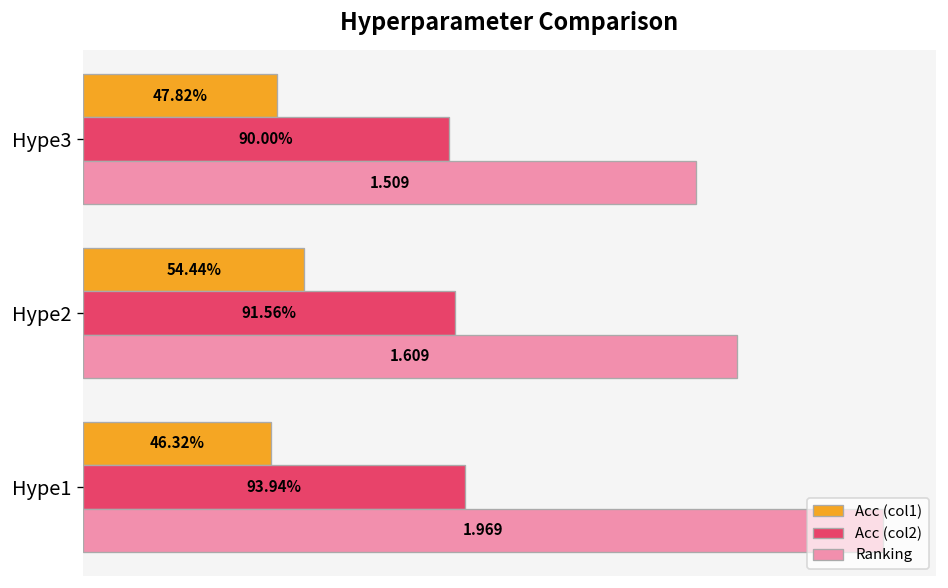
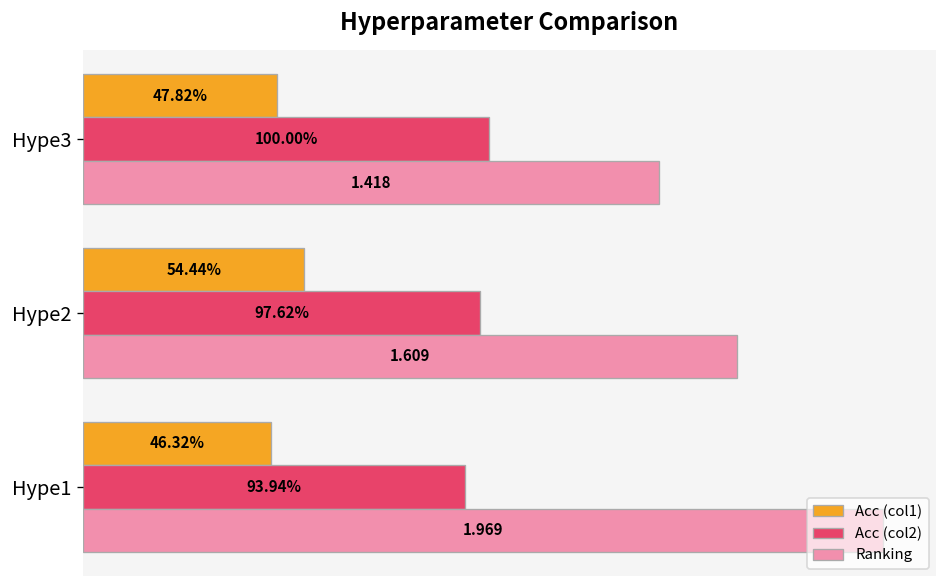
  {
    "Acc (col1)": {
      "Hype3": "47.82%",
      "Hype2": "54.44%",
      "Hype1": "46.32%"
    },
    "Acc (col2)": {
-     "Hype3": "90.00%",
-     "Hype2": "91.56%",
+     "Hype3": "100.00%",
+     "Hype2": "97.62%",
      "Hype1": "93.94%"
    },
    "Ranking": {
-     "Hype3": "1.509",
+     "Hype3": "1.418",
      "Hype2": "1.609"
    }
  }
